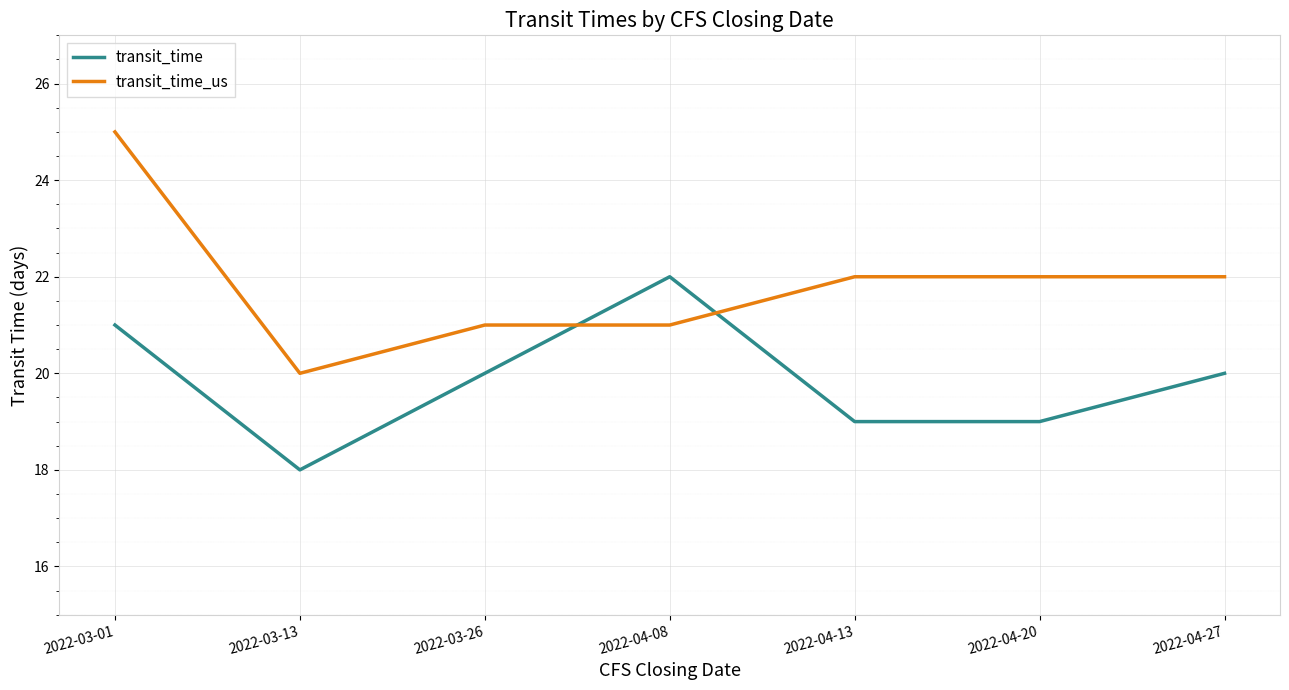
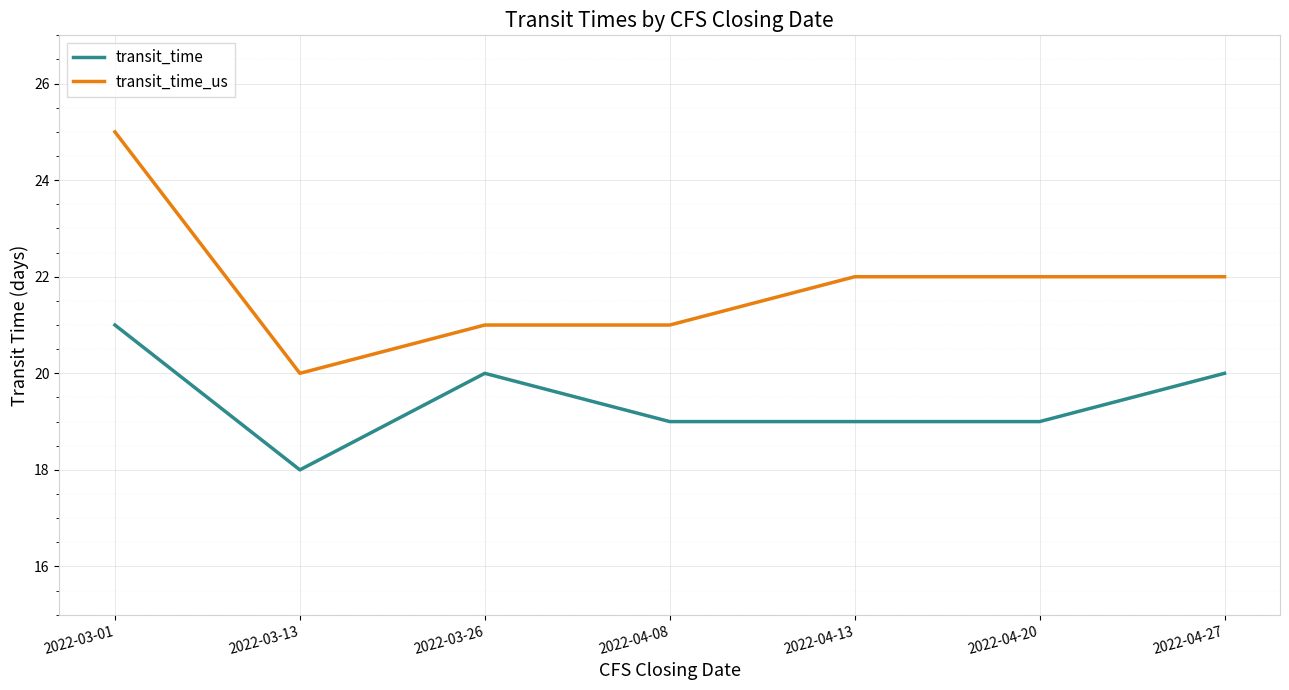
  {
    "transit_time": {
      "2022-03-01": 21,
      "2022-03-13": 18,
      "2022-03-26": 20,
-     "2022-04-08": 22,
+     "2022-04-08": 19,
      "2022-04-13": 19,
      "2022-04-20": 19,
      "2022-04-27": 20
    },
    "transit_time_us": {
      "2022-03-01": 25,
      "2022-03-13": 20,
      "2022-03-26": 21,
      "2022-04-08": 21,
      "2022-04-13": 22,
      "2022-04-20": 22,
      "2022-04-27": 22
    }
  }
